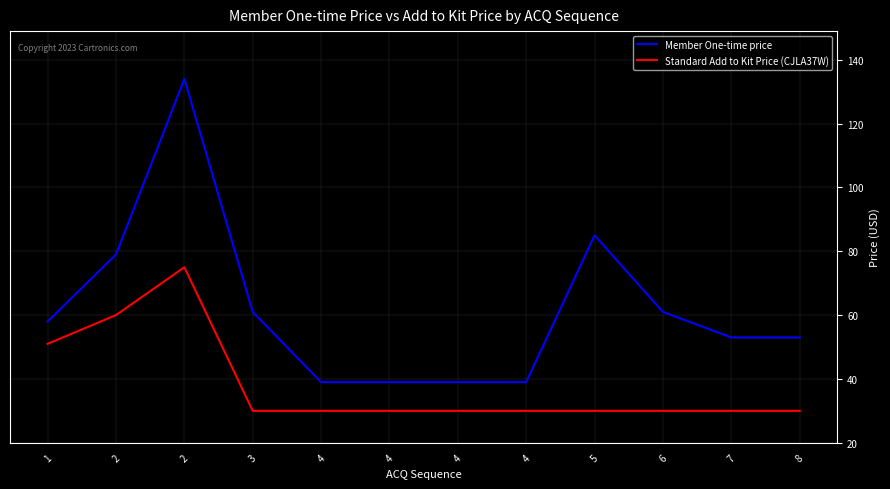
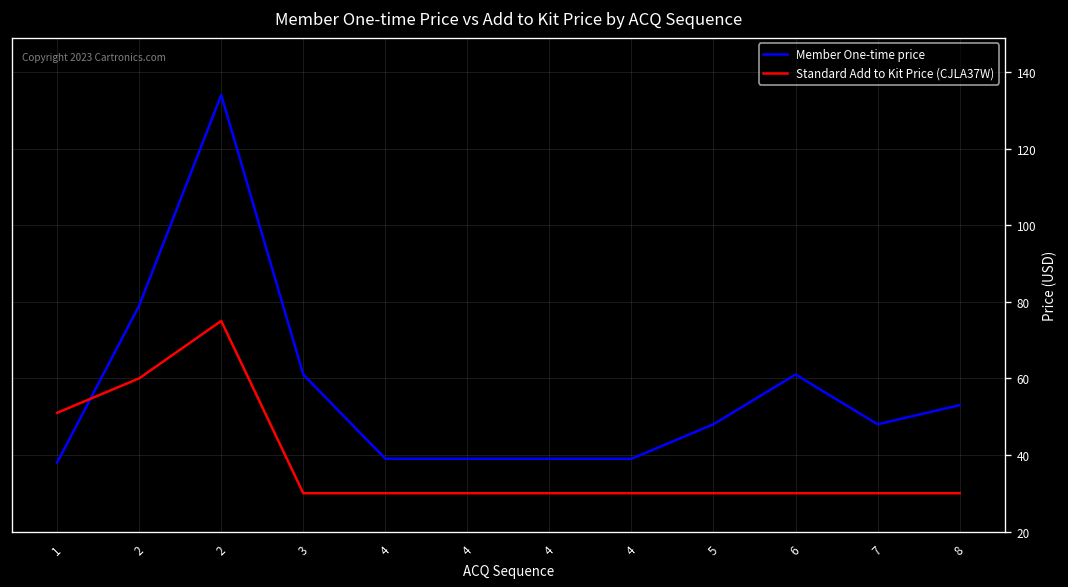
  {
    "Member One-time price": {
-     "1": 58,
+     "1": 38,
      "3": 61,
-     "5": 85,
+     "5": 48,
      "6": 61,
-     "7": 53,
+     "7": 48,
      "8": 53
    },
    "Standard Add to Kit Price (CJLA37W)": {
      "1": 51,
      "3": 30,
      "5": 30,
      "6": 30,
      "7": 30,
      "8": 30
    }
  }
